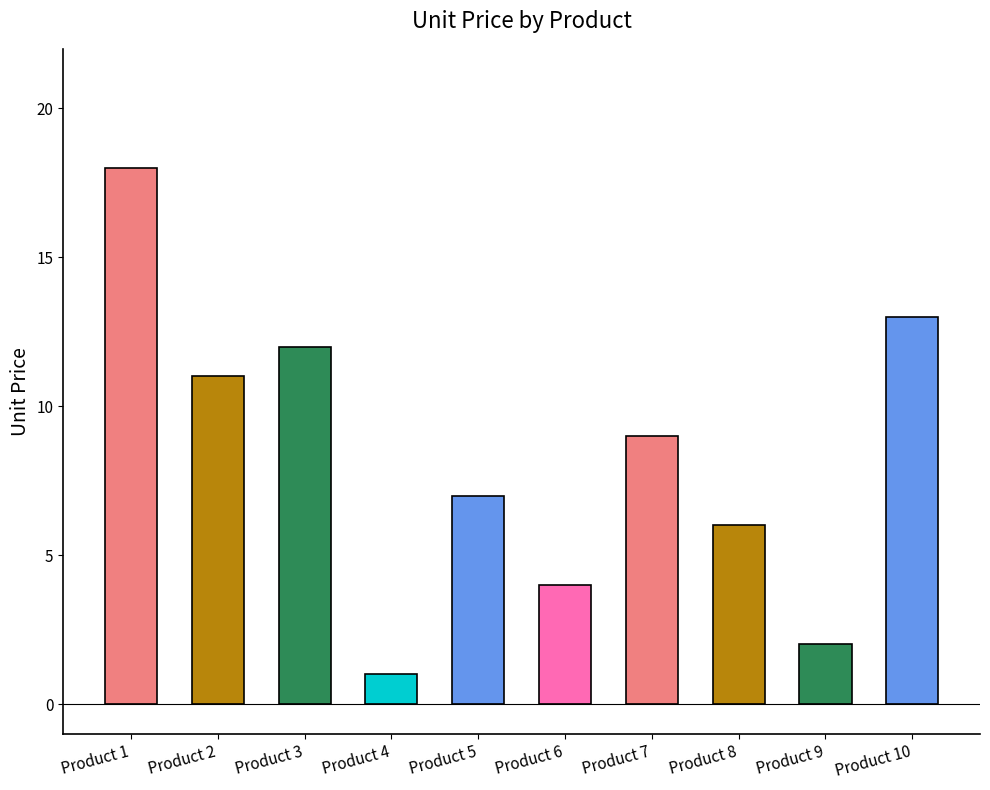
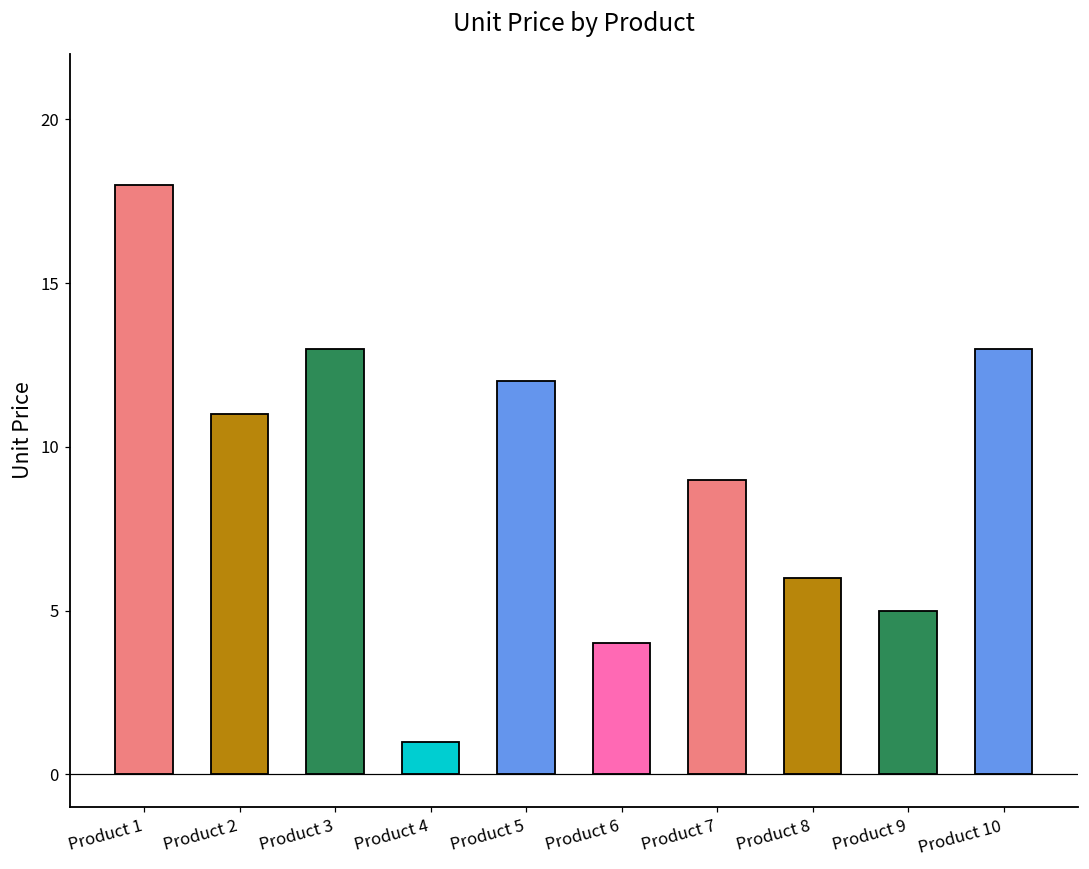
  {
    "Product 1": 18,
    "Product 2": 11,
-   "Product 3": 12,
+   "Product 3": 13,
    "Product 4": 1,
-   "Product 5": 7,
+   "Product 5": 12,
    "Product 6": 4,
    "Product 7": 9,
    "Product 8": 6,
-   "Product 9": 2,
+   "Product 9": 5,
    "Product 10": 13
  }
